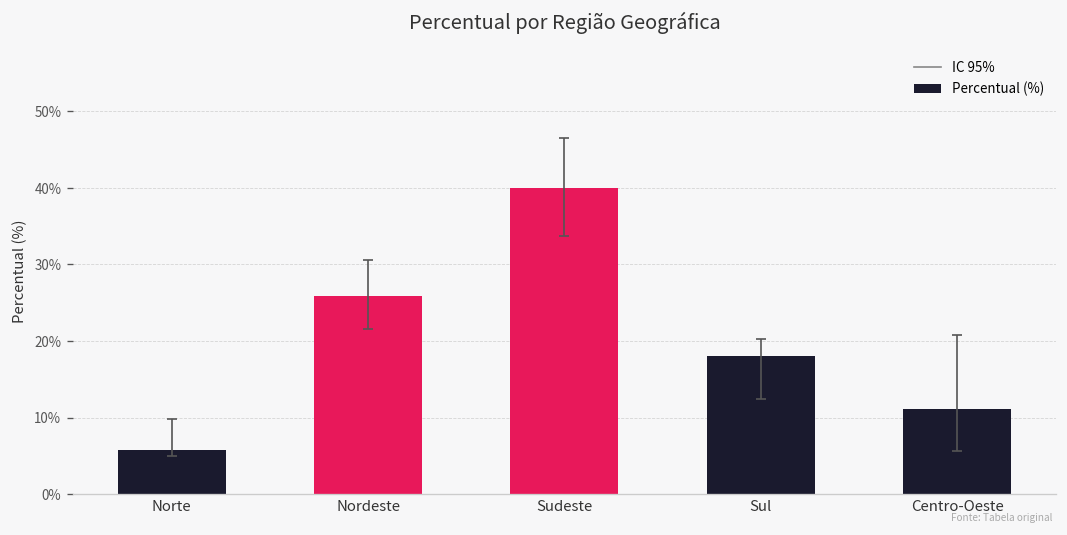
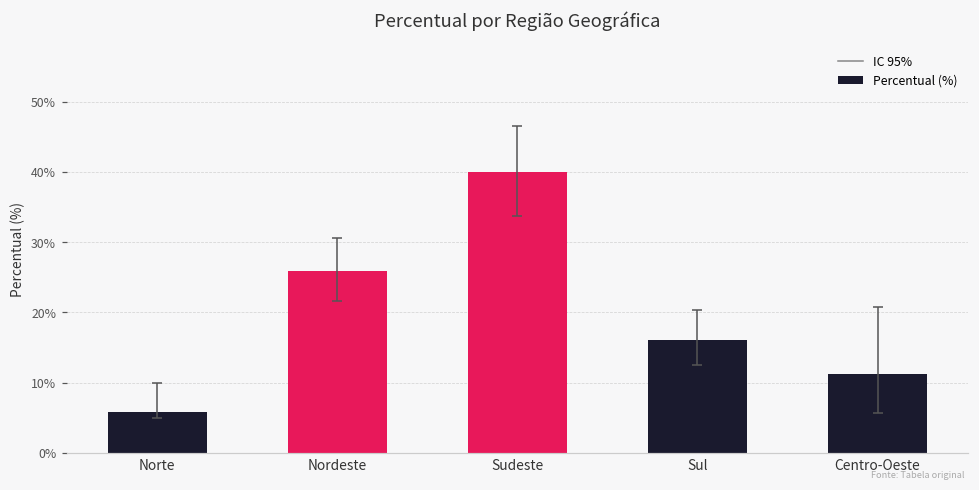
  {
    "Percentual (%)": {
      "Norte": "6%",
      "Nordeste": "26%",
      "Sudeste": "40%",
-     "Sul": "18%",
+     "Sul": "16%",
      "Centro-Oeste": "11%"
    }
  }
